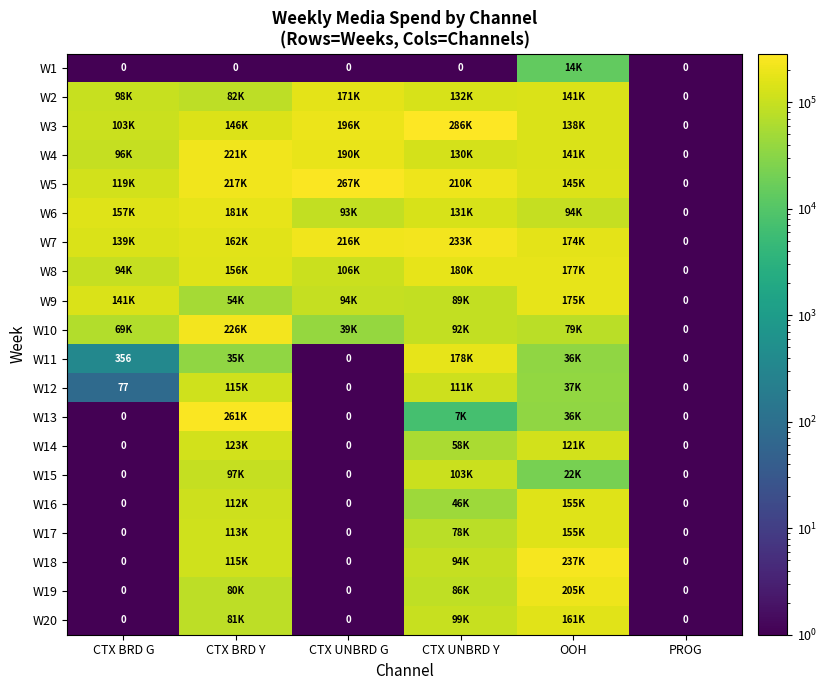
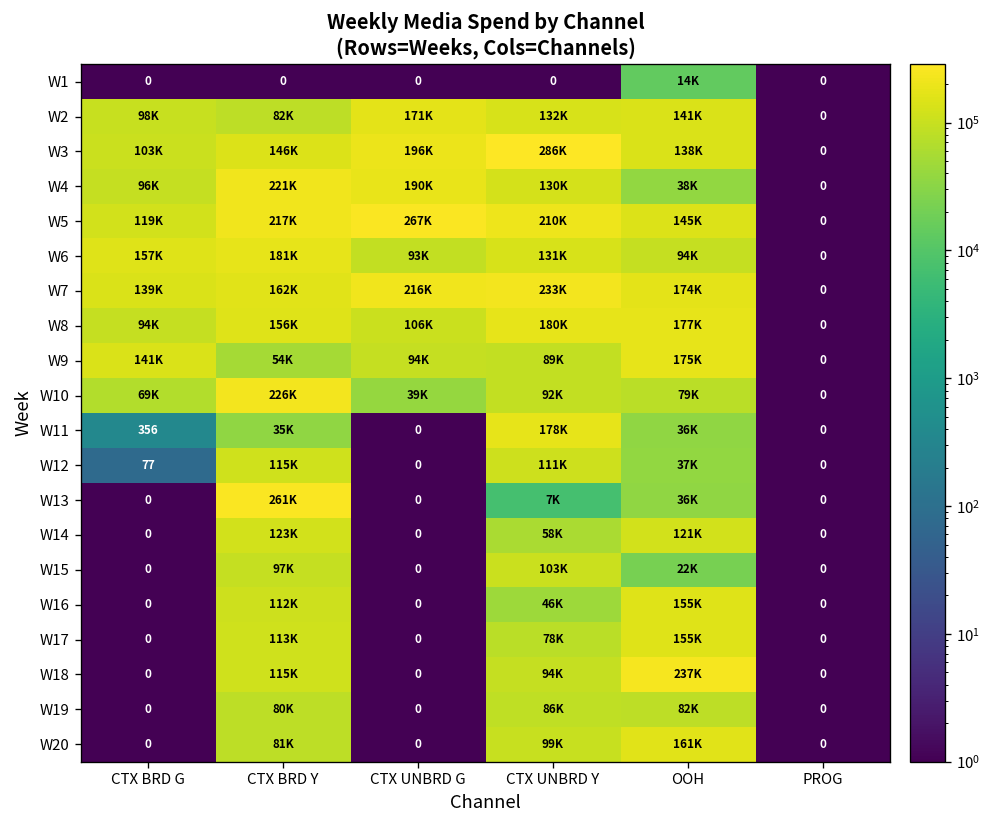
  {
    "W1": {
      "CTX BRD G": "0",
      "CTX BRD Y": "0",
      "CTX UNBRD G": "0",
      "CTX UNBRD Y": "0",
      "OOH": "14K",
      "PROG": "0"
    },
    "W2": {
      "CTX BRD G": "98K",
      "CTX BRD Y": "82K",
      "CTX UNBRD G": "171K",
      "CTX UNBRD Y": "132K",
      "OOH": "141K",
      "PROG": "0"
    },
    "W3": {
      "CTX BRD G": "103K",
      "CTX BRD Y": "146K",
      "CTX UNBRD G": "196K",
      "CTX UNBRD Y": "286K",
      "OOH": "138K",
      "PROG": "0"
    },
    "W4": {
      "CTX BRD G": "96K",
      "CTX BRD Y": "221K",
      "CTX UNBRD G": "190K",
      "CTX UNBRD Y": "130K",
-     "OOH": "141K",
+     "OOH": "38K",
      "PROG": "0"
    },
    "W5": {
      "CTX BRD G": "119K",
      "CTX BRD Y": "217K",
      "CTX UNBRD G": "267K",
      "CTX UNBRD Y": "210K",
      "OOH": "145K",
      "PROG": "0"
    },
    "W6": {
      "CTX BRD G": "157K",
      "CTX BRD Y": "181K",
      "CTX UNBRD G": "93K",
      "CTX UNBRD Y": "131K",
      "OOH": "94K",
      "PROG": "0"
    },
    "W7": {
      "CTX BRD G": "139K",
      "CTX BRD Y": "162K",
      "CTX UNBRD G": "216K",
      "CTX UNBRD Y": "233K",
      "OOH": "174K",
      "PROG": "0"
    },
    "W8": {
      "CTX BRD G": "94K",
      "CTX BRD Y": "156K",
      "CTX UNBRD G": "106K",
      "CTX UNBRD Y": "180K",
      "OOH": "177K",
      "PROG": "0"
    },
    "W9": {
      "CTX BRD G": "141K",
      "CTX BRD Y": "54K",
      "CTX UNBRD G": "94K",
      "CTX UNBRD Y": "89K",
      "OOH": "175K",
      "PROG": "0"
    },
    "W10": {
      "CTX BRD G": "69K",
      "CTX BRD Y": "226K",
      "CTX UNBRD G": "39K",
      "CTX UNBRD Y": "92K",
      "OOH": "79K",
      "PROG": "0"
    },
    "W11": {
      "CTX BRD G": "356",
      "CTX BRD Y": "35K",
      "CTX UNBRD G": "0",
      "CTX UNBRD Y": "178K",
      "OOH": "36K",
      "PROG": "0"
    },
    "W12": {
      "CTX BRD G": "77",
      "CTX BRD Y": "115K",
      "CTX UNBRD G": "0",
      "CTX UNBRD Y": "111K",
      "OOH": "37K",
      "PROG": "0"
    },
    "W13": {
      "CTX BRD G": "0",
      "CTX BRD Y": "261K",
      "CTX UNBRD G": "0",
      "CTX UNBRD Y": "7K",
      "OOH": "36K",
      "PROG": "0"
    },
    "W14": {
      "CTX BRD G": "0",
      "CTX BRD Y": "123K",
      "CTX UNBRD G": "0",
      "CTX UNBRD Y": "58K",
      "OOH": "121K",
      "PROG": "0"
    },
    "W15": {
      "CTX BRD G": "0",
      "CTX BRD Y": "97K",
      "CTX UNBRD G": "0",
      "CTX UNBRD Y": "103K",
      "OOH": "22K",
      "PROG": "0"
    },
    "W16": {
      "CTX BRD G": "0",
      "CTX BRD Y": "112K",
      "CTX UNBRD G": "0",
      "CTX UNBRD Y": "46K",
      "OOH": "155K",
      "PROG": "0"
    },
    "W17": {
      "CTX BRD G": "0",
      "CTX BRD Y": "113K",
      "CTX UNBRD G": "0",
      "CTX UNBRD Y": "78K",
      "OOH": "155K",
      "PROG": "0"
    },
    "W18": {
      "CTX BRD G": "0",
      "CTX BRD Y": "115K",
      "CTX UNBRD G": "0",
      "CTX UNBRD Y": "94K",
      "OOH": "237K",
      "PROG": "0"
    },
    "W19": {
      "CTX BRD G": "0",
      "CTX BRD Y": "80K",
      "CTX UNBRD G": "0",
      "CTX UNBRD Y": "86K",
-     "OOH": "205K",
+     "OOH": "82K",
      "PROG": "0"
    },
    "W20": {
      "CTX BRD G": "0",
      "CTX BRD Y": "81K",
      "CTX UNBRD G": "0",
      "CTX UNBRD Y": "99K",
      "OOH": "161K",
      "PROG": "0"
    }
  }
